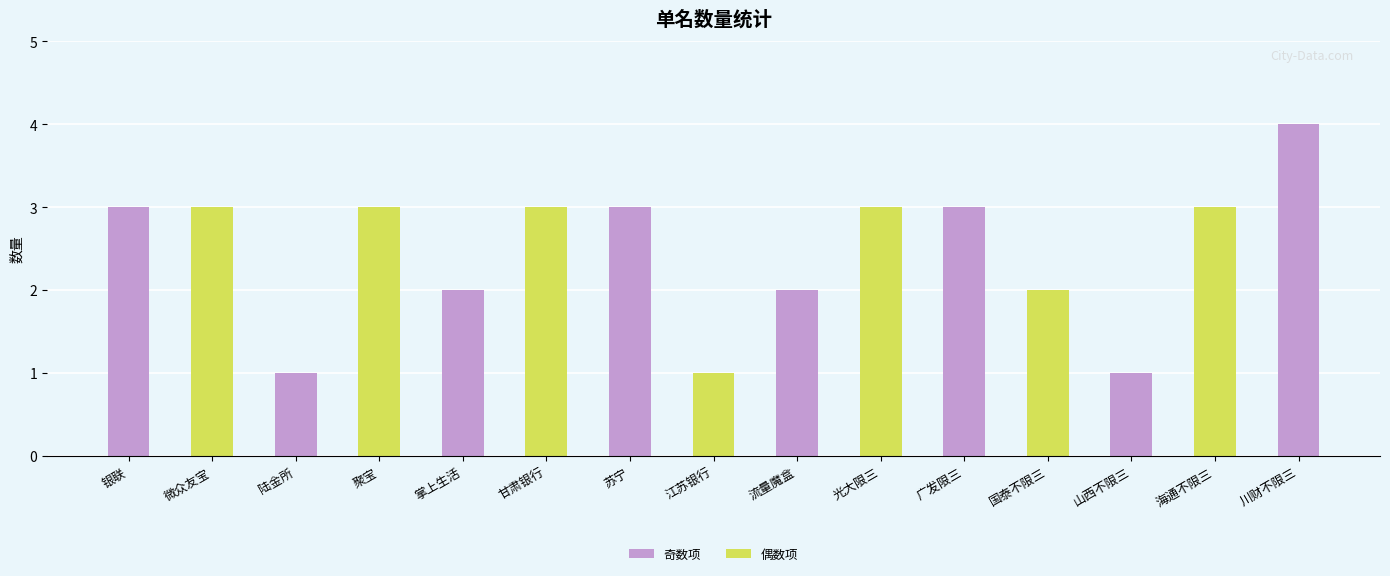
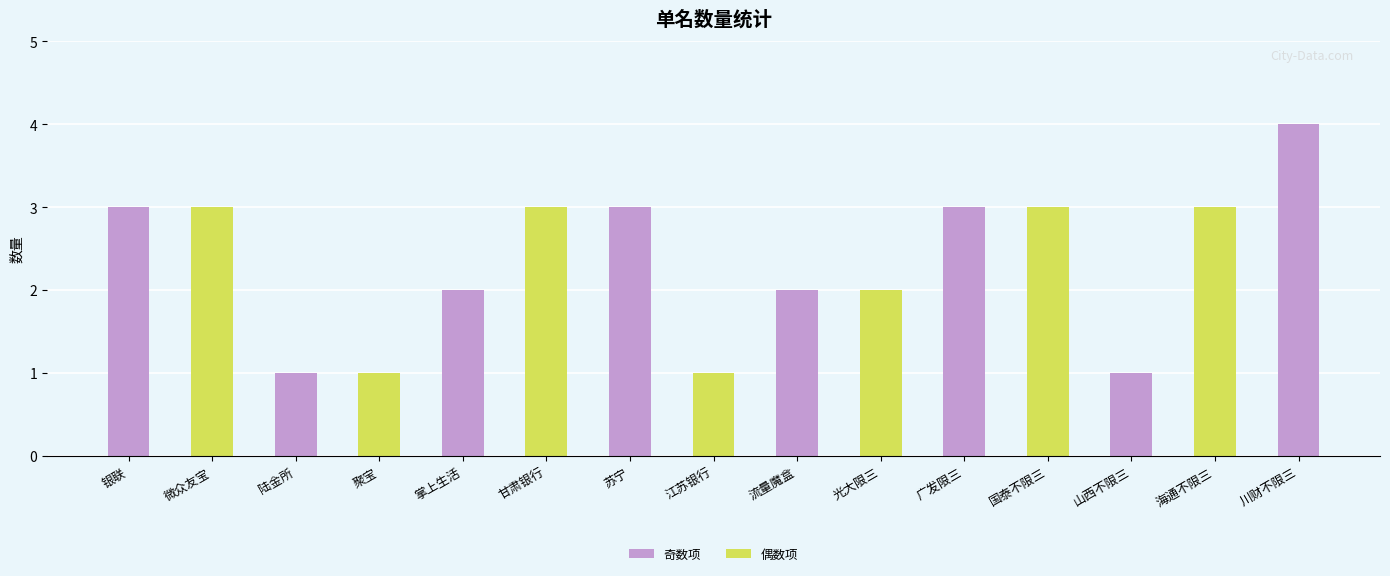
  {
    "奇数项": {
      "银联": 3,
      "陆金所": 1,
      "掌上生活": 2,
      "苏宁": 3,
      "流量魔盒": 2,
      "广发限三": 3,
      "山西不限三": 1,
      "川财不限三": 4
    },
    "偶数项": {
      "微众友宝": 3,
-     "聚宝": 3,
+     "聚宝": 1,
      "甘肃银行": 3,
      "江苏银行": 1,
-     "光大限三": 3,
-     "国泰不限三": 2,
+     "光大限三": 2,
+     "国泰不限三": 3,
      "海通不限三": 3
    }
  }
